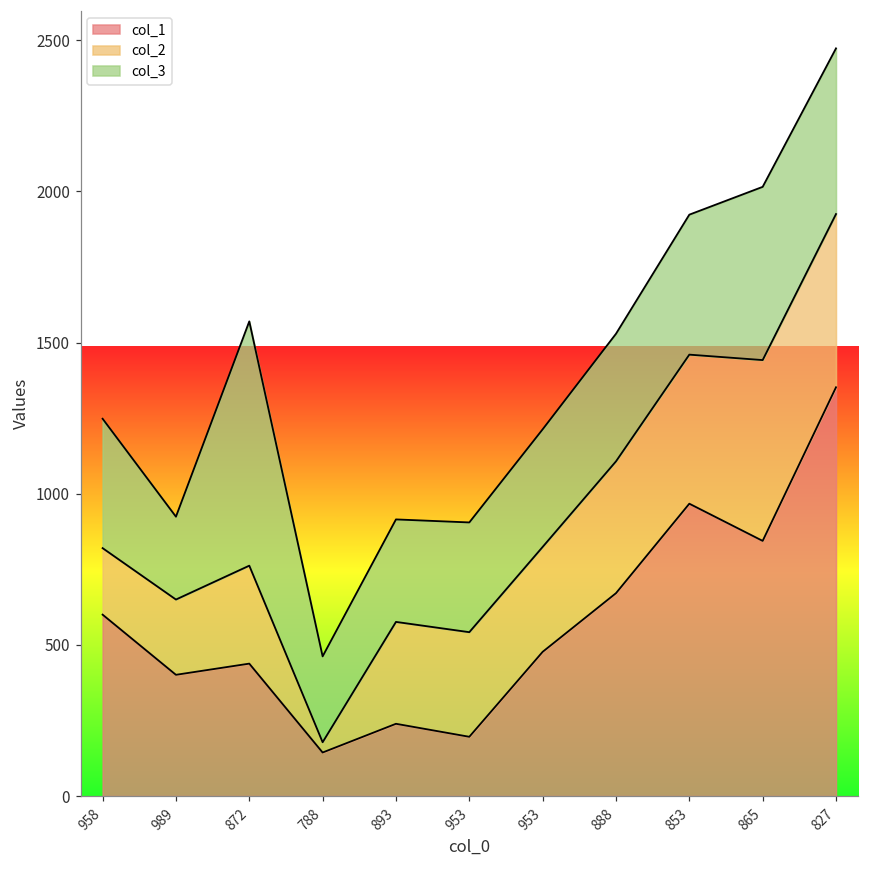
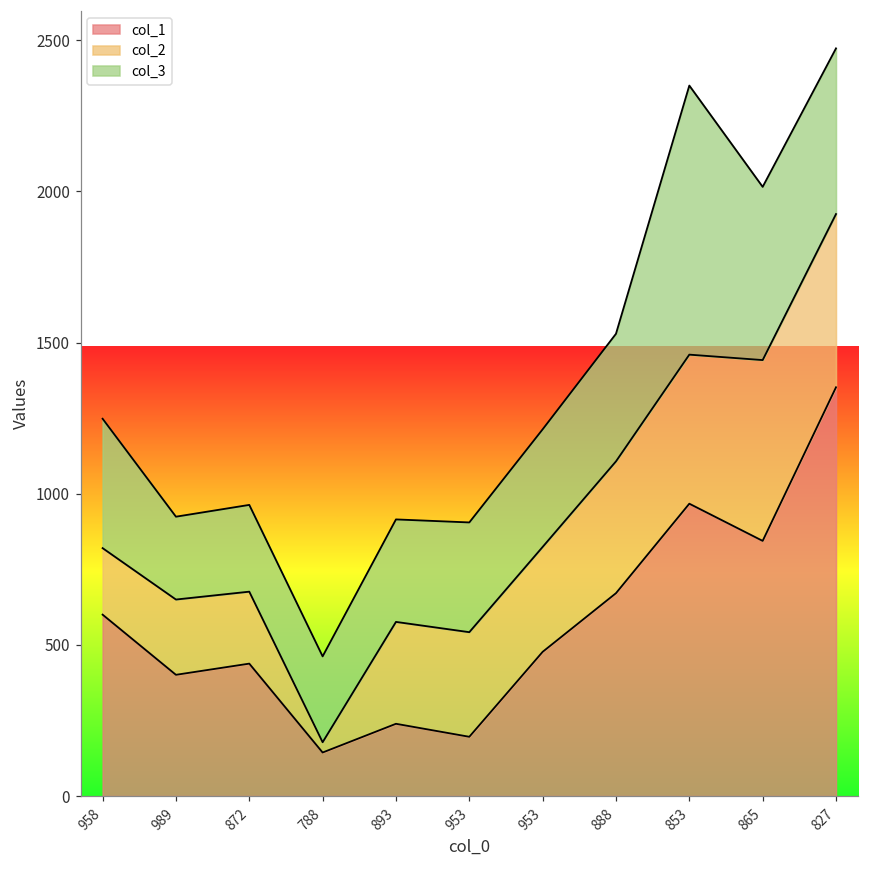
  {
    "col_1": {
      "958": 600,
      "989": 400,
      "872": 440,
      "788": 140,
      "893": 240,
      "888": 670,
      "853": 970,
      "865": 840,
      "827": 1350
    },
    "col_2": {
      "958": 220,
      "989": 250,
-     "872": 320,
+     "872": 240,
      "788": 30,
      "893": 340,
      "888": 440,
      "853": 490,
      "865": 600,
      "827": 570
    },
    "col_3": {
      "958": 430,
      "989": 270,
-     "872": 810,
+     "872": 290,
      "788": 280,
      "893": 340,
      "888": 420,
-     "853": 460,
+     "853": 890,
      "865": 570,
      "827": 550
    }
  }
